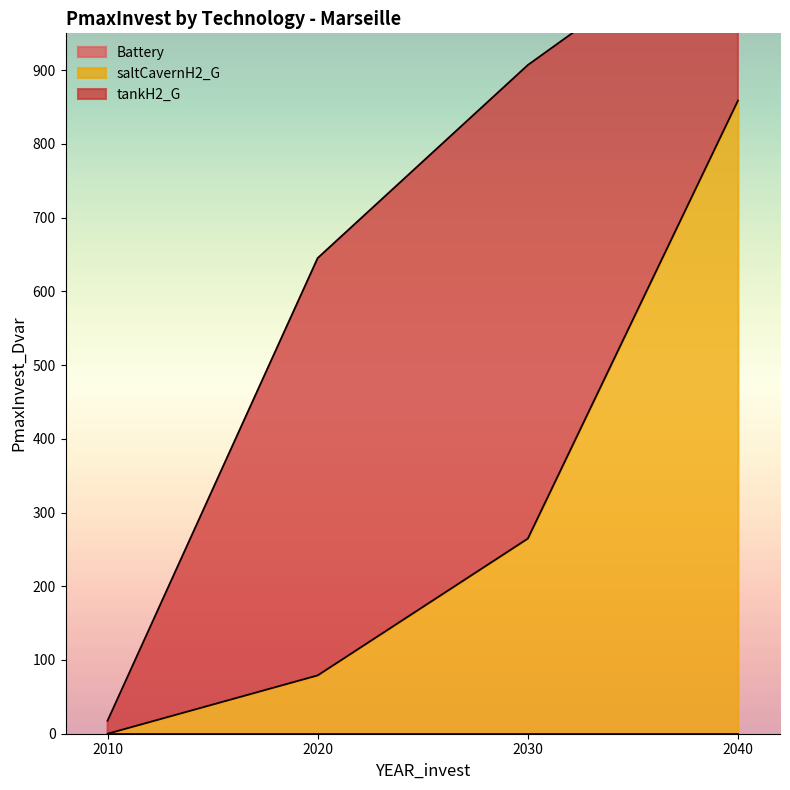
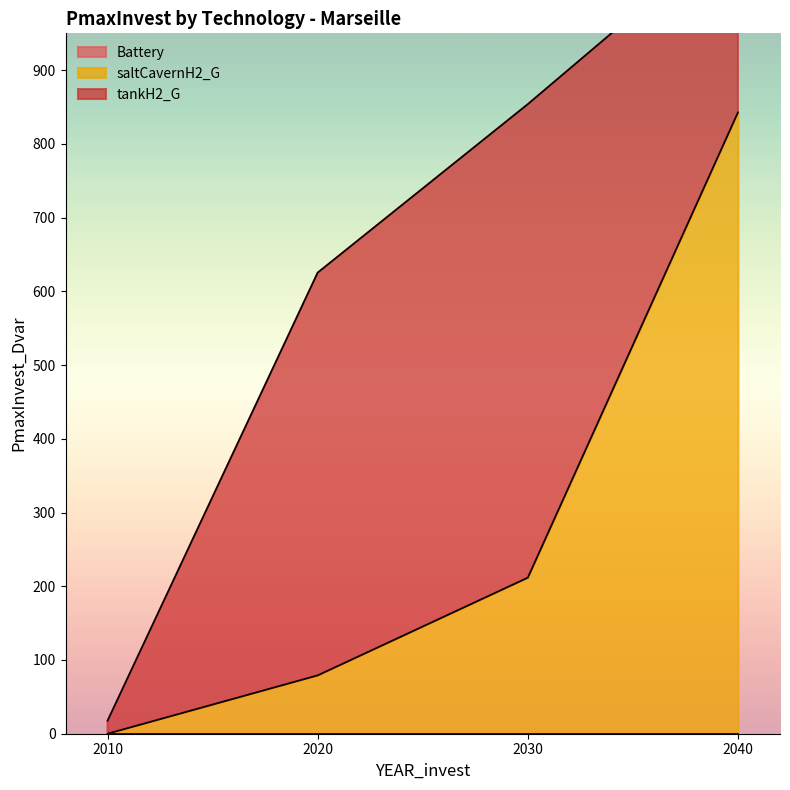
  {
    "Battery": {
      "2020": 0,
      "2030": 0,
      "2040": 0
    },
    "saltCavernH2_G": {
      "2020": 80,
-     "2030": 260,
-     "2040": 860
+     "2030": 210,
+     "2040": 840
    },
    "tankH2_G": {
      "2010": 20,
-     "2020": 570,
+     "2020": 550,
      "2030": 640
    }
  }
